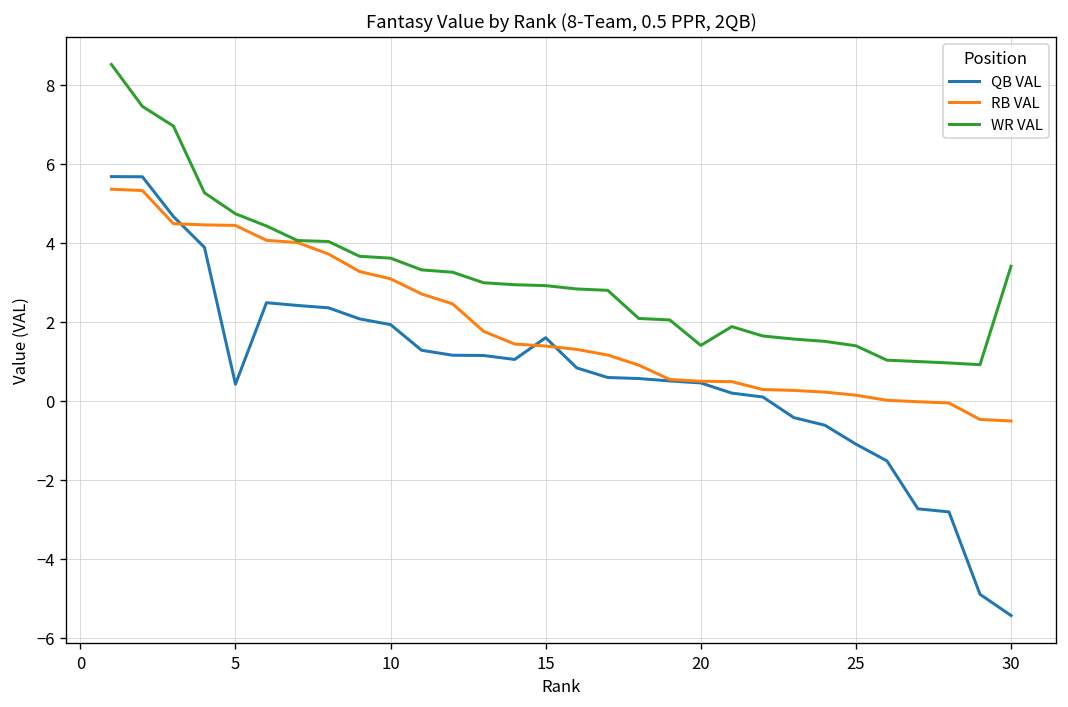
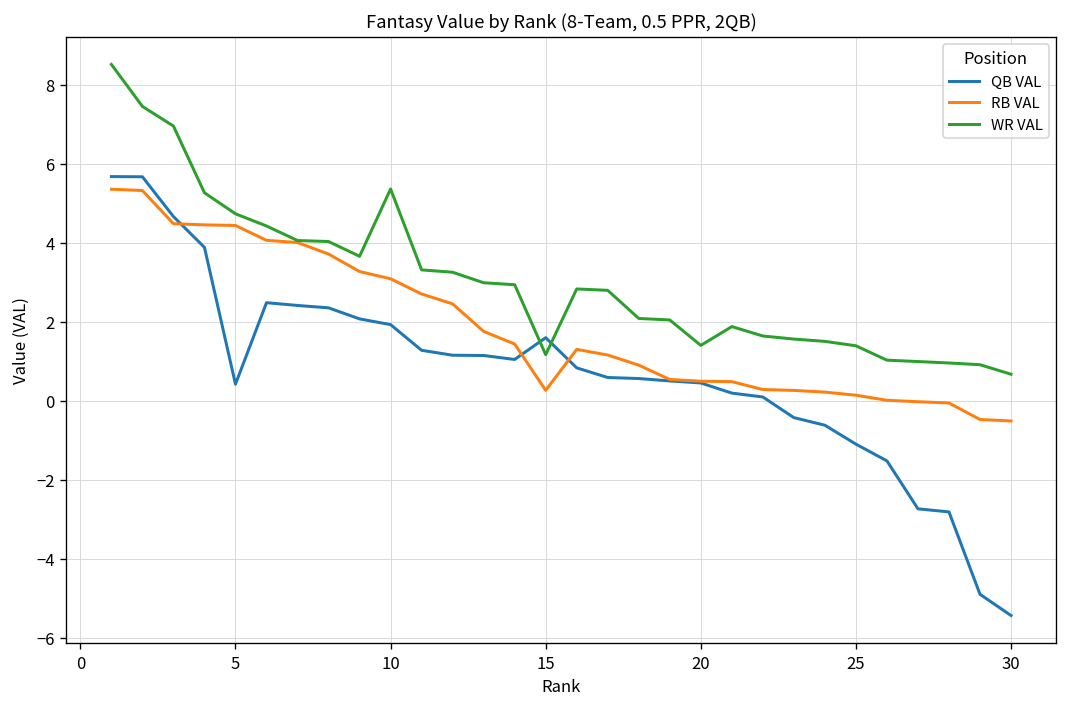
  {
    "QB VAL": {
      "5": 0.4,
      "10": 1.9,
      "15": 1.6,
      "25": -1.1,
      "30": -5.4
    },
    "RB VAL": {
      "5": 4.4,
      "10": 3.1,
-     "15": 1.4,
+     "15": 0.3,
      "25": 0.1,
      "30": -0.5
    },
    "WR VAL": {
      "5": 4.7,
-     "10": 3.6,
-     "15": 2.9,
+     "10": 5.4,
+     "15": 1.2,
      "20": 1.4,
      "25": 1.4,
-     "30": 3.4
+     "30": 0.7
    }
  }
